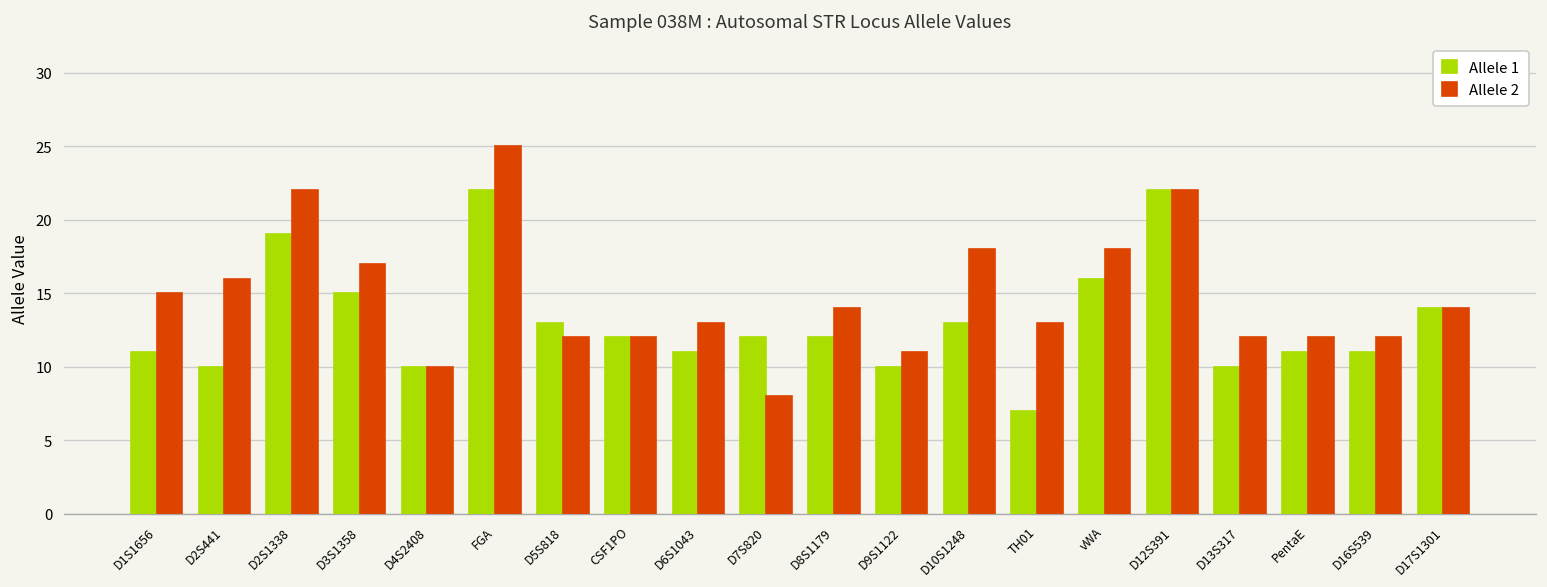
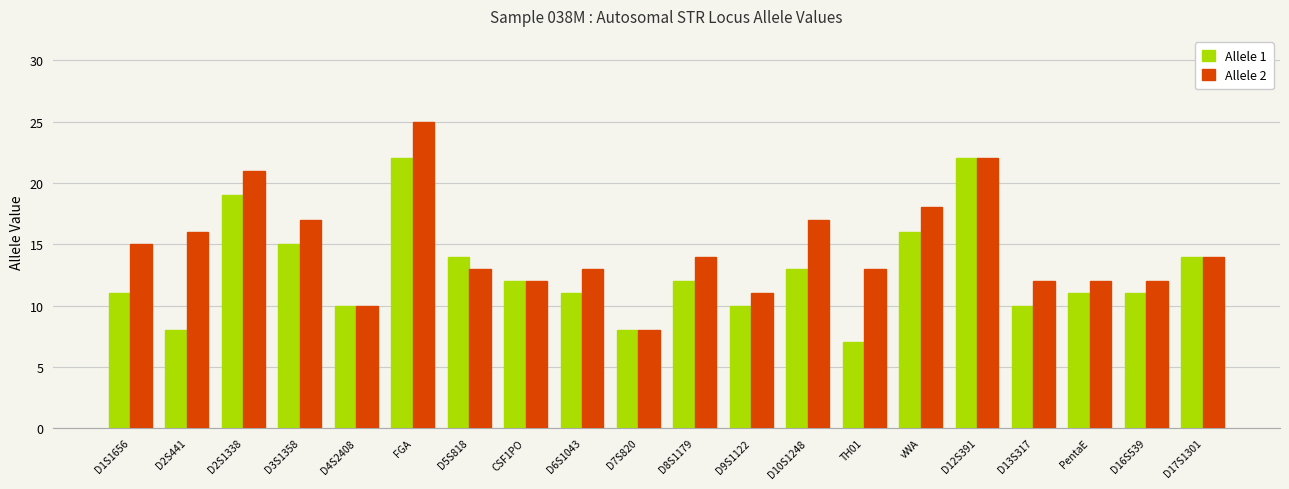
  {
    "Allele 1": {
      "D1S1656": 11,
-     "D2S441": 10,
+     "D2S441": 8,
      "D2S1338": 19,
      "D3S1358": 15,
      "D4S2408": 10,
      "FGA": 22,
-     "D5S818": 13,
+     "D5S818": 14,
      "CSF1PO": 12,
      "D6S1043": 11,
-     "D7S820": 12,
+     "D7S820": 8,
      "D8S1179": 12,
      "D9S1122": 10,
      "D10S1248": 13,
      "TH01": 7,
      "vWA": 16,
      "D12S391": 22,
      "D13S317": 10,
      "PentaE": 11,
      "D16S539": 11,
      "D17S1301": 14
    },
    "Allele 2": {
      "D1S1656": 15,
      "D2S441": 16,
-     "D2S1338": 22,
+     "D2S1338": 21,
      "D3S1358": 17,
      "D4S2408": 10,
      "FGA": 25,
-     "D5S818": 12,
+     "D5S818": 13,
      "CSF1PO": 12,
      "D6S1043": 13,
      "D7S820": 8,
      "D8S1179": 14,
      "D9S1122": 11,
-     "D10S1248": 18,
+     "D10S1248": 17,
      "TH01": 13,
      "vWA": 18,
      "D12S391": 22,
      "D13S317": 12,
      "PentaE": 12,
      "D16S539": 12,
      "D17S1301": 14
    }
  }
